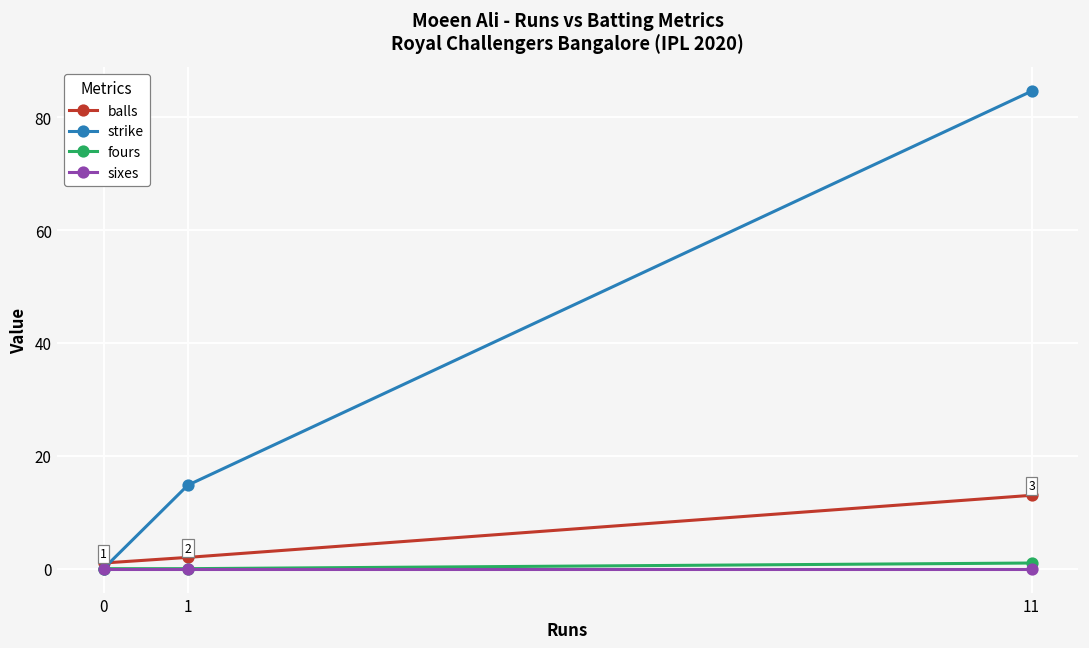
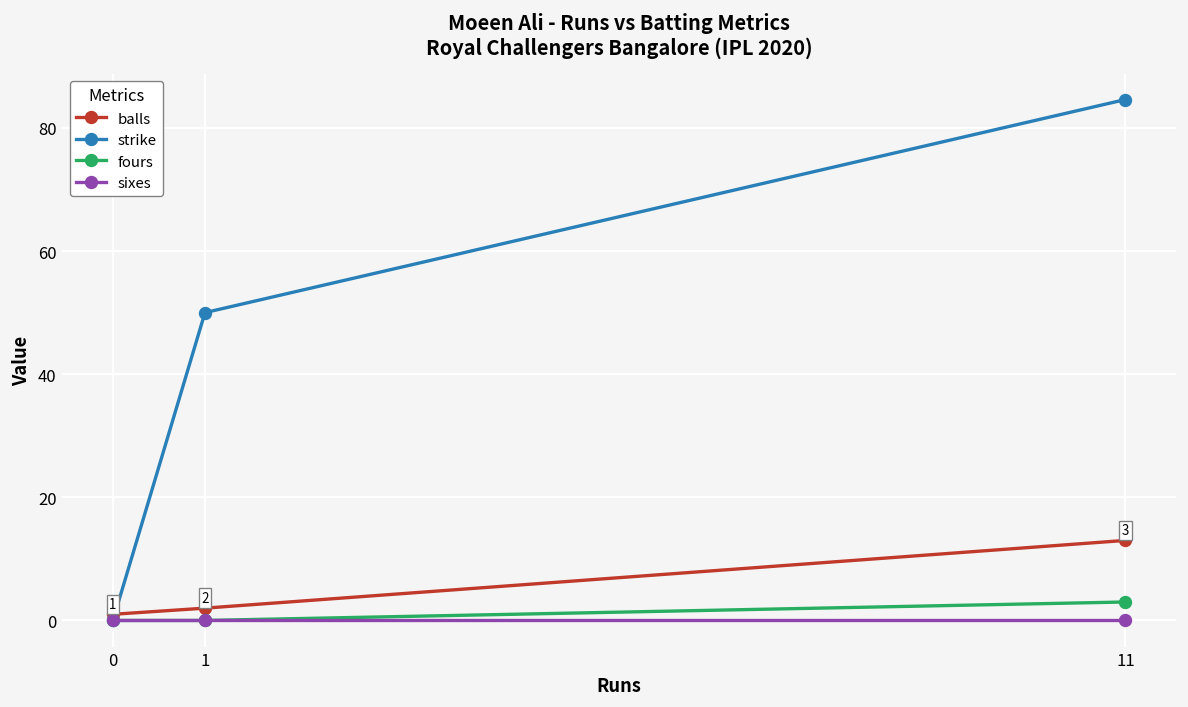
  {
    "strike": {
-     "1": 15,
+     "1": 50,
      "11": 85
    },
    "fours": {
-     "11": 1
+     "11": 3
    },
    "sixes": {
      "11": 0
    }
  }
